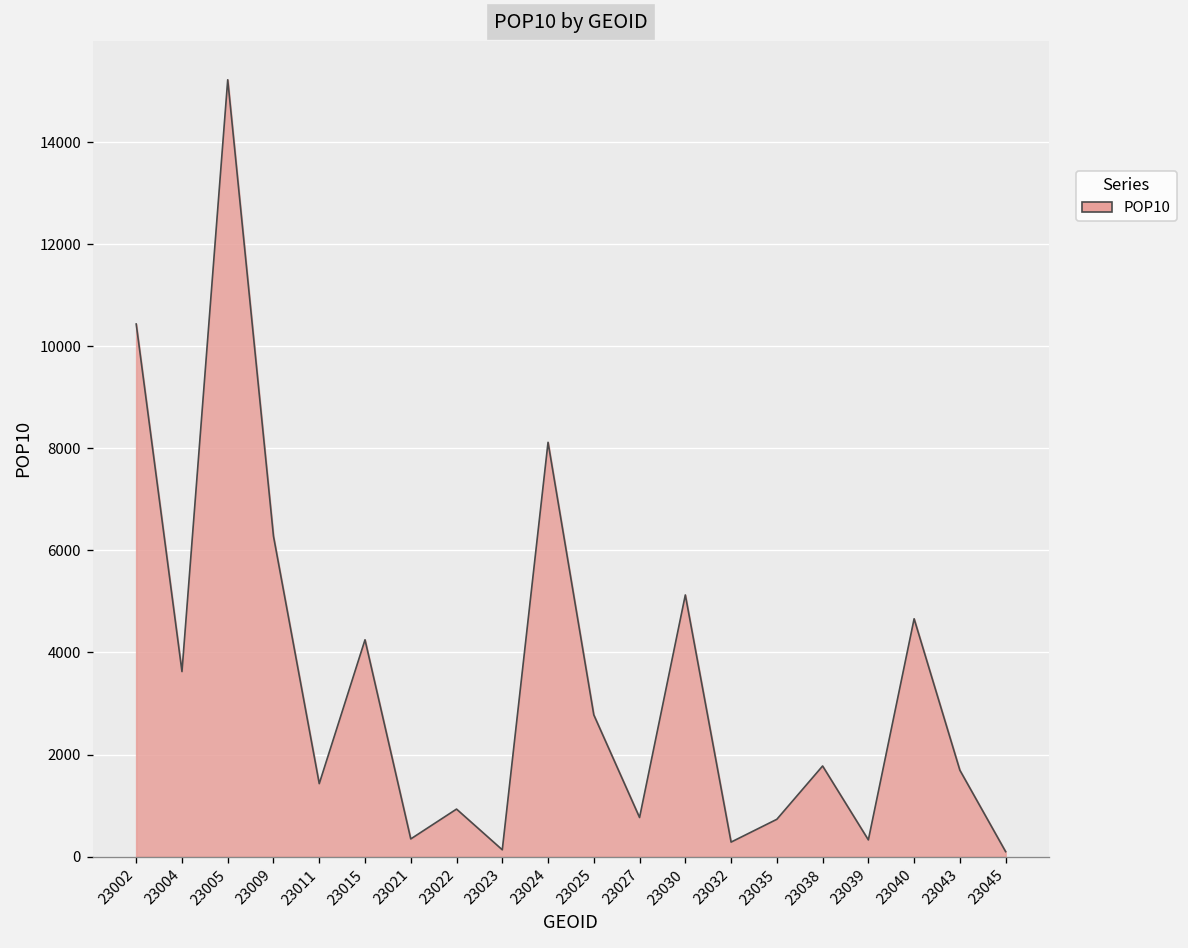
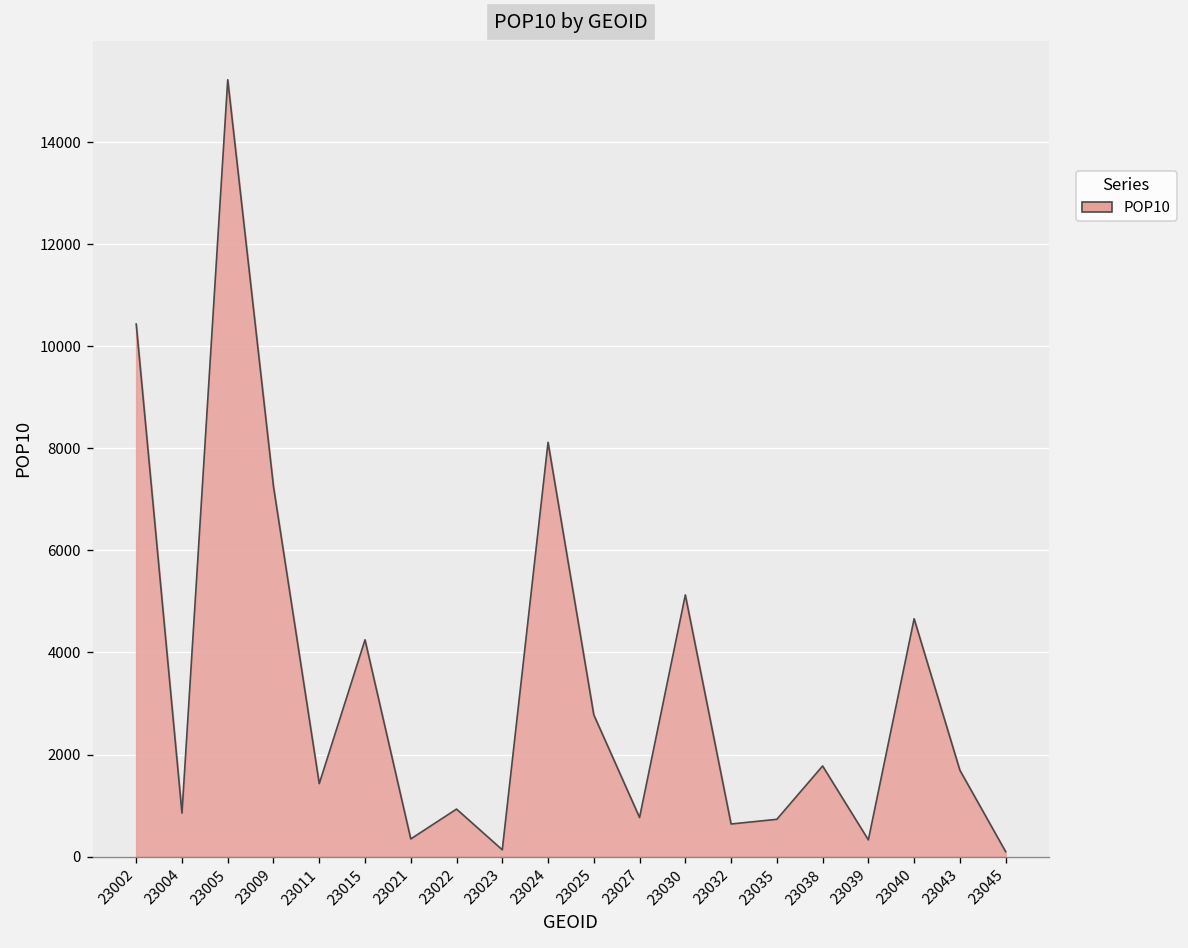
  {
    "23002": 10400,
-   "23004": 3600,
+   "23004": 900,
    "23005": 15200,
-   "23009": 6300,
+   "23009": 7300,
    "23011": 1400,
    "23015": 4200,
    "23021": 300,
    "23022": 900,
    "23023": 100,
    "23024": 8100,
    "23025": 2800,
    "23027": 800,
    "23030": 5100,
-   "23032": 300,
+   "23032": 600,
    "23035": 700,
    "23038": 1800,
    "23039": 300,
    "23040": 4700,
    "23043": 1700,
    "23045": 100
  }
